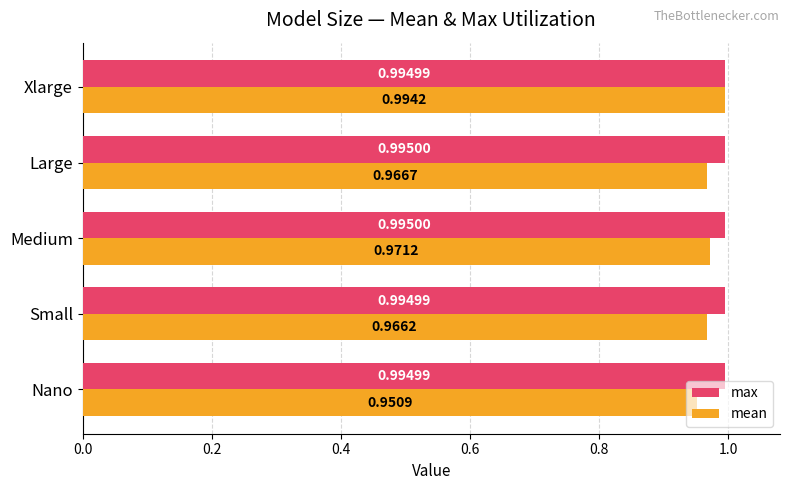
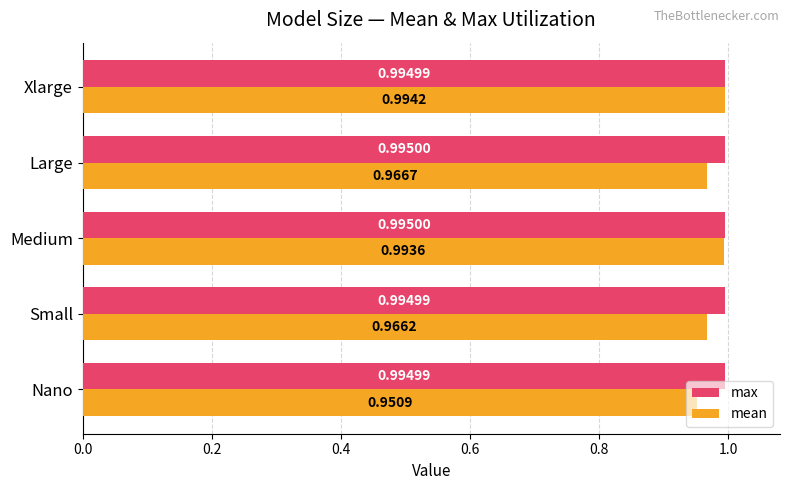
  {
    "max": {
      "Xlarge": 0.99499,
      "Large": 0.99500,
      "Medium": 0.99500,
      "Small": 0.99499,
      "Nano": 0.99499
    },
    "mean": {
      "Xlarge": 0.9942,
      "Large": 0.9667,
-     "Medium": 0.9712,
+     "Medium": 0.9936,
      "Small": 0.9662
    }
  }
